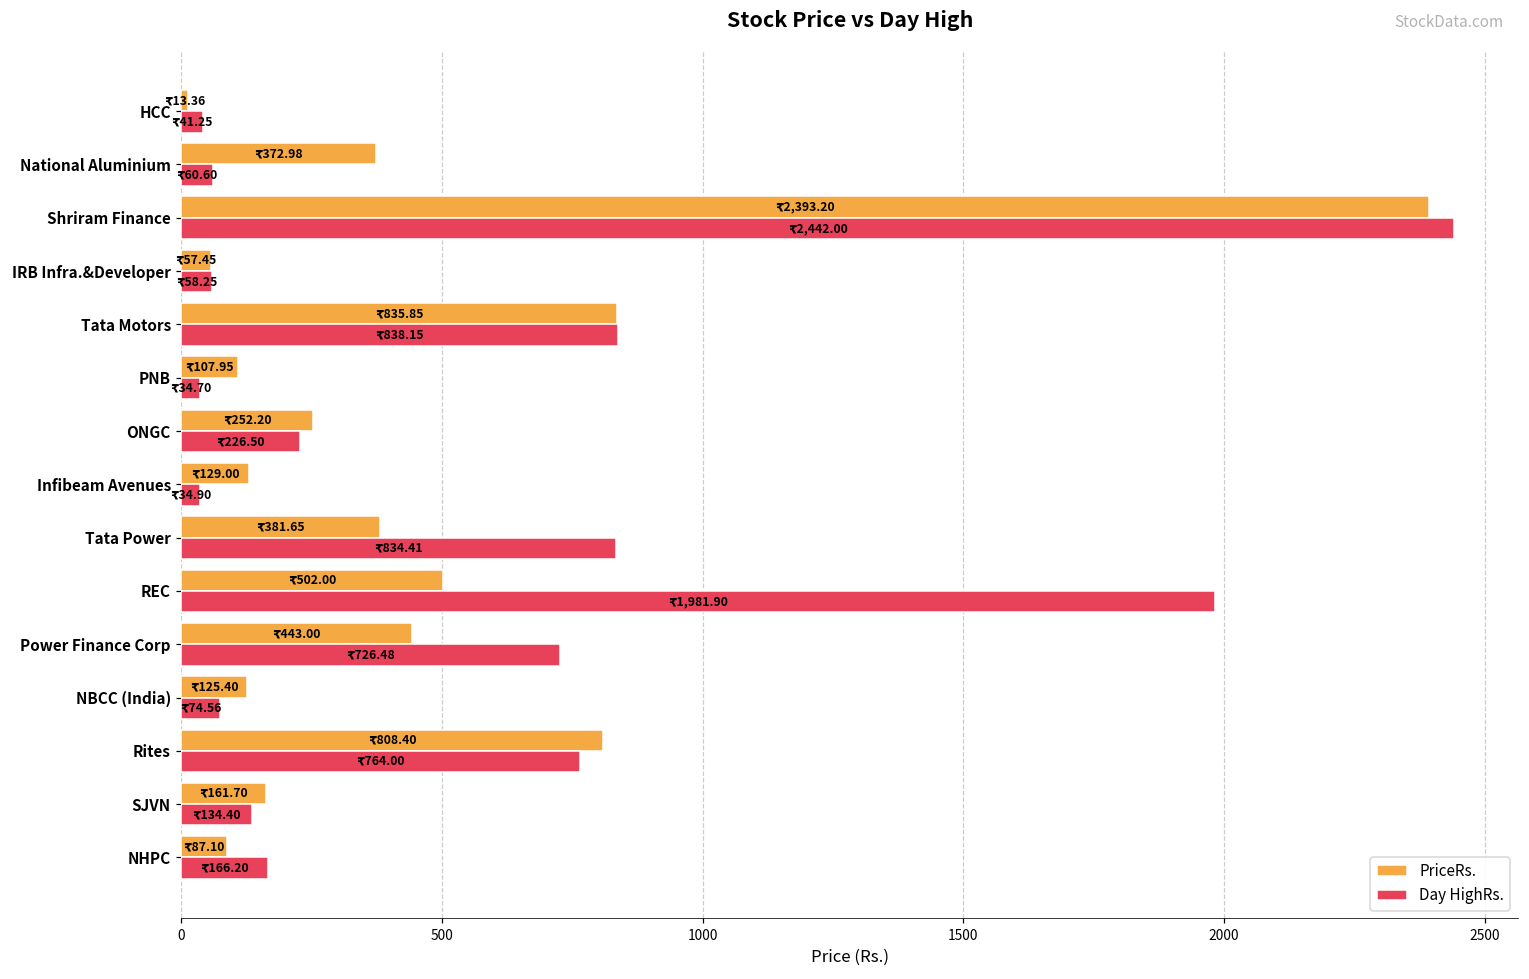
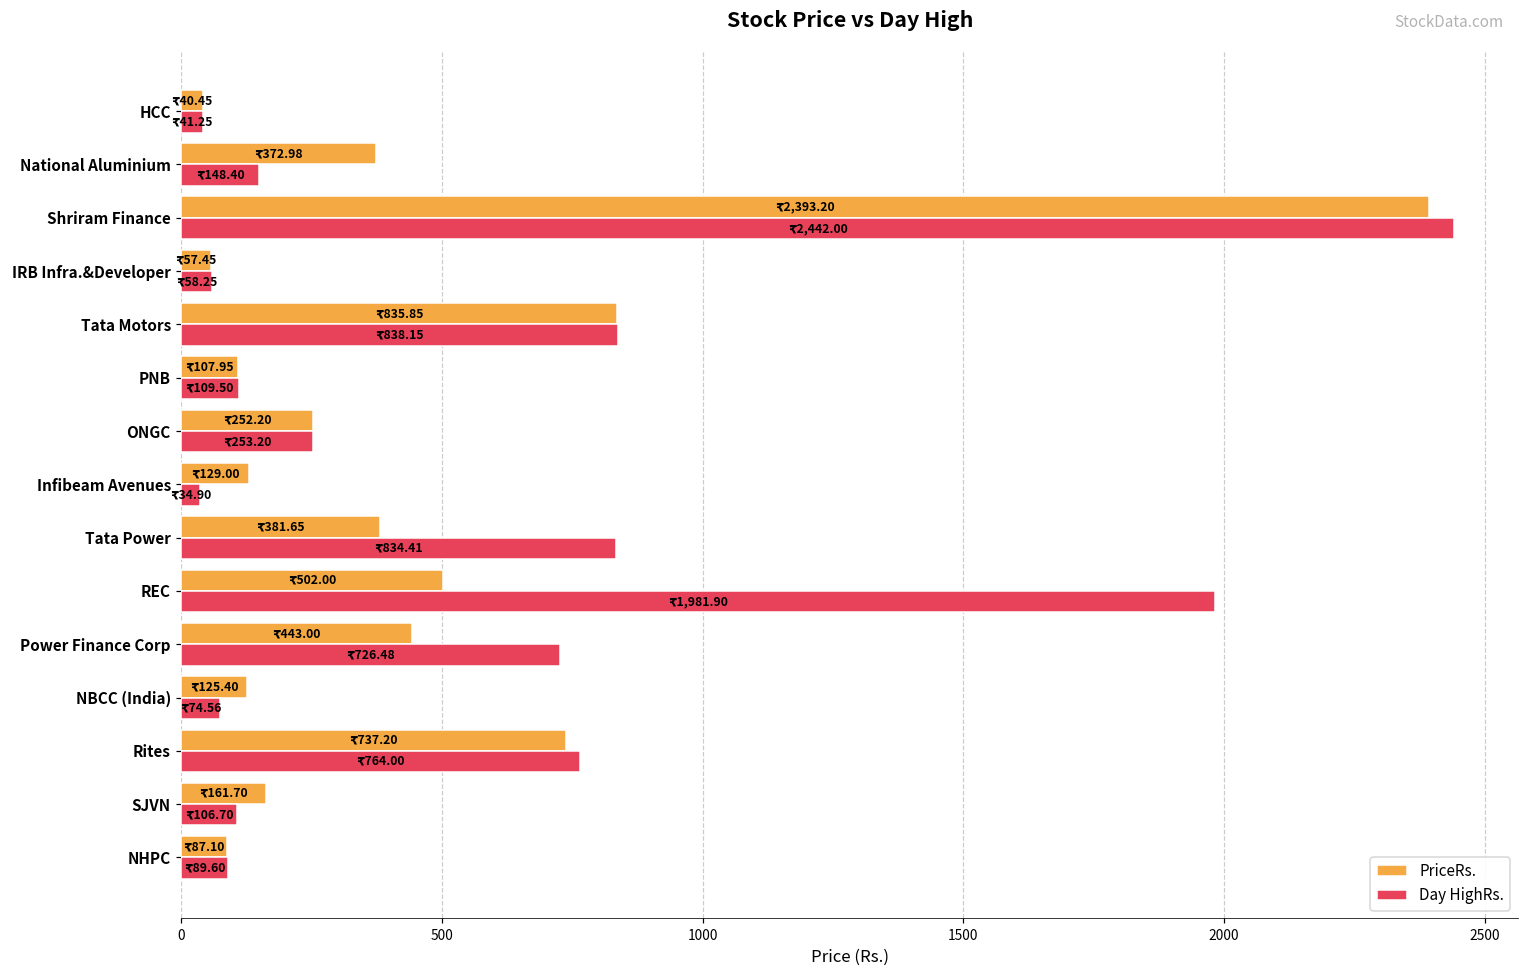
  {
    "PriceRs.": {
-     "HCC": "13.36",
+     "HCC": "40.45",
      "National Aluminium": "372.98",
      "Shriram Finance": "2,393.20",
      "IRB Infra.&Developer": "57.45",
      "Tata Motors": "835.85",
      "PNB": "107.95",
      "ONGC": "252.20",
      "Infibeam Avenues": "129.00",
      "Tata Power": "381.65",
      "REC": "502.00",
      "Power Finance Corp": "443.00",
      "NBCC (India)": "125.40",
-     "Rites": "808.40",
+     "Rites": "737.20",
      "SJVN": "161.70",
      "NHPC": "87.10"
    },
    "Day HighRs.": {
      "HCC": "41.25",
-     "National Aluminium": "60.60",
+     "National Aluminium": "148.40",
      "Shriram Finance": "2,442.00",
      "IRB Infra.&Developer": "58.25",
      "Tata Motors": "838.15",
-     "PNB": "34.70",
-     "ONGC": "226.50",
+     "PNB": "109.50",
+     "ONGC": "253.20",
      "Infibeam Avenues": "34.90",
      "Tata Power": "834.41",
      "REC": "1,981.90",
      "Power Finance Corp": "726.48",
      "NBCC (India)": "74.56",
      "Rites": "764.00",
-     "SJVN": "134.40",
-     "NHPC": "166.20"
+     "SJVN": "106.70",
+     "NHPC": "89.60"
    }
  }
